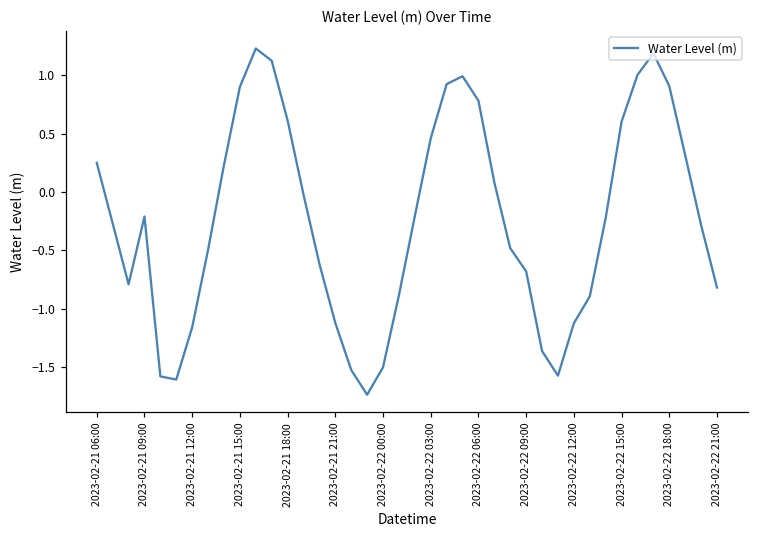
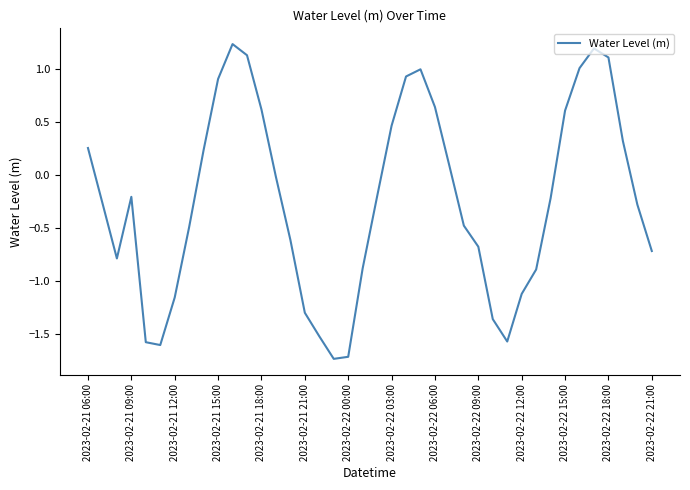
  {
    "2023-02-21 06:00": 0.25,
    "2023-02-21 09:00": -0.21,
    "2023-02-21 12:00": -1.16,
    "2023-02-21 15:00": 0.90,
    "2023-02-21 18:00": 0.61,
-   "2023-02-21 21:00": -1.12,
-   "2023-02-22 00:00": -1.50,
+   "2023-02-21 21:00": -1.30,
+   "2023-02-22 00:00": -1.72,
    "2023-02-22 03:00": 0.46,
-   "2023-02-22 06:00": 0.78,
+   "2023-02-22 06:00": 0.64,
    "2023-02-22 09:00": -0.68,
    "2023-02-22 12:00": -1.13,
    "2023-02-22 15:00": 0.60,
-   "2023-02-22 18:00": 0.91,
-   "2023-02-22 21:00": -0.82
+   "2023-02-22 18:00": 1.10,
+   "2023-02-22 21:00": -0.72
  }
